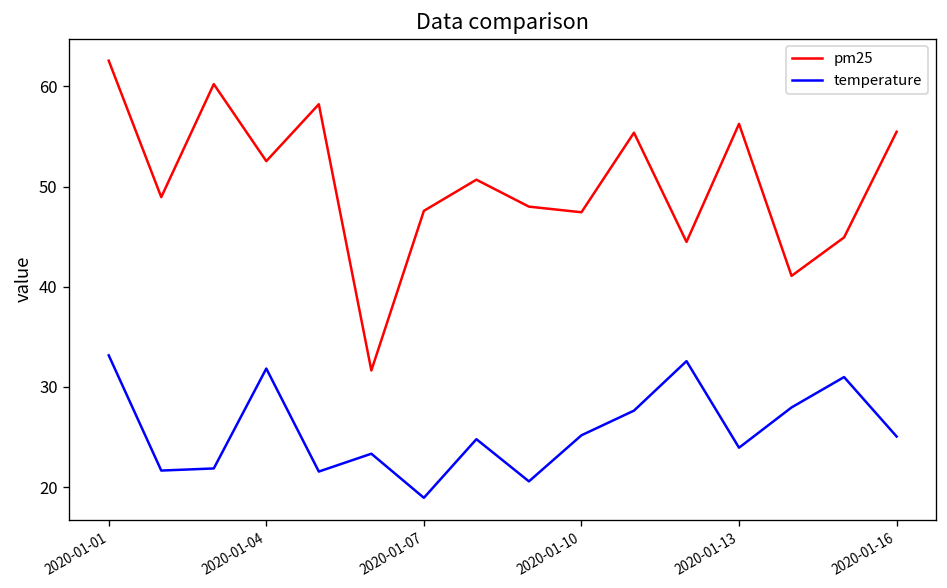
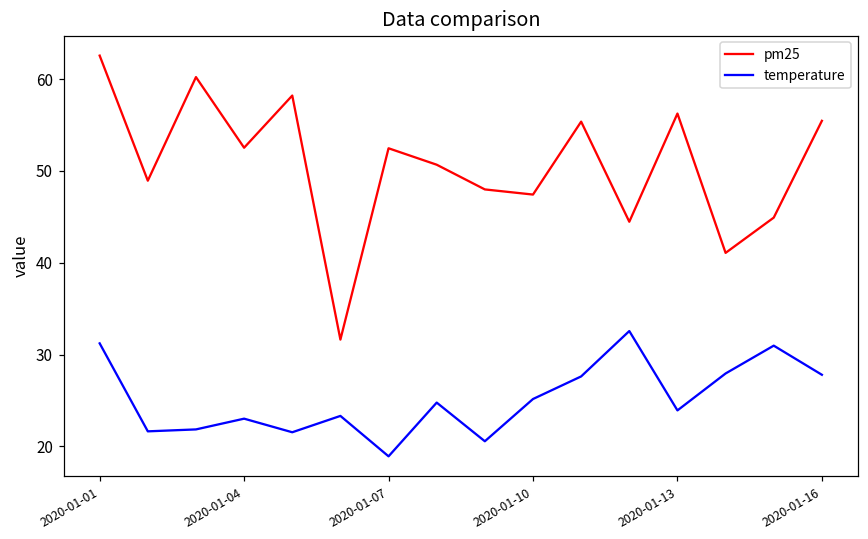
  {
    "pm25": {
      "2020-01-01": 63,
      "2020-01-04": 53,
-     "2020-01-07": 48,
+     "2020-01-07": 52,
      "2020-01-10": 47,
      "2020-01-13": 56,
      "2020-01-16": 55
    },
    "temperature": {
-     "2020-01-01": 33,
-     "2020-01-04": 32,
+     "2020-01-01": 31,
+     "2020-01-04": 23,
      "2020-01-07": 19,
      "2020-01-10": 25,
      "2020-01-13": 24,
-     "2020-01-16": 25
+     "2020-01-16": 28
    }
  }
